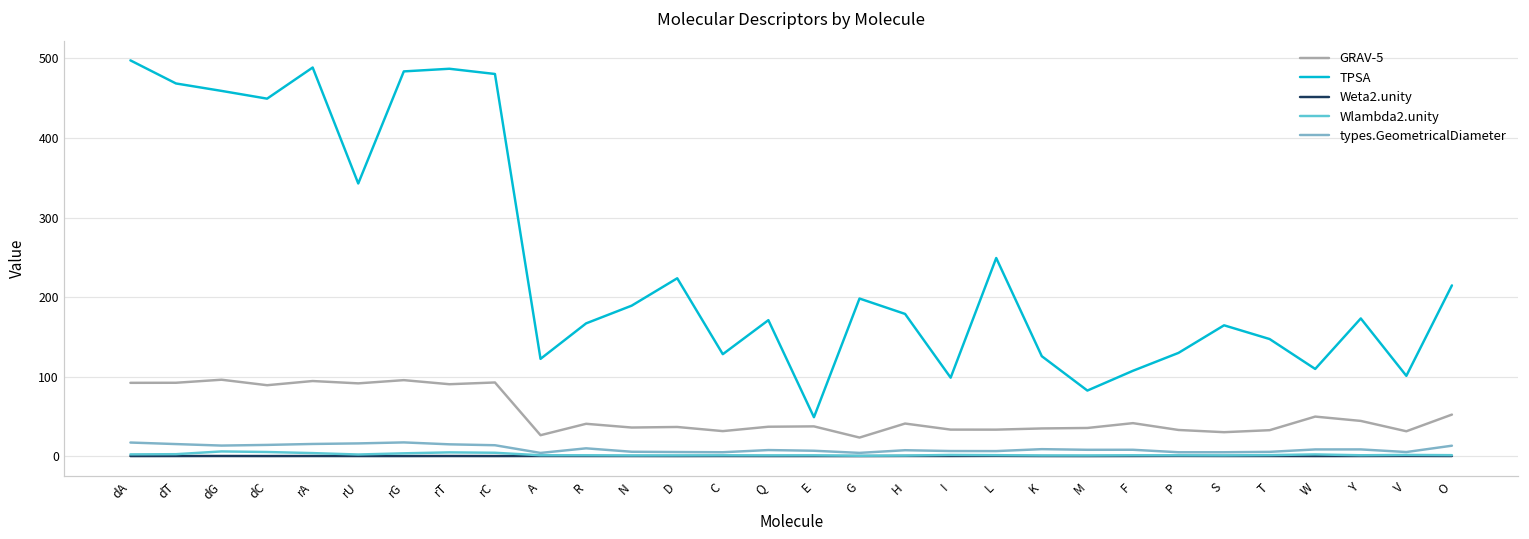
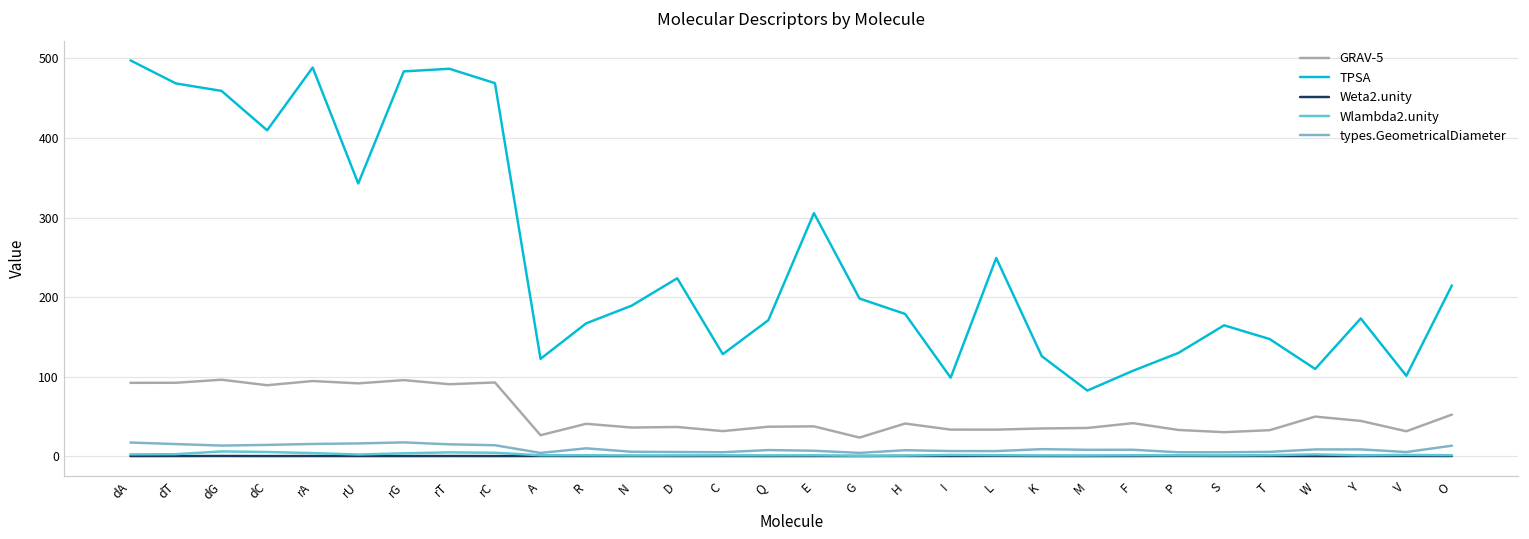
  {
    "TPSA": {
      "dA": 500,
      "dT": 470,
      "dG": 460,
-     "dC": 450,
+     "dC": 410,
      "rA": 490,
      "rU": 340,
      "rG": 480,
      "rT": 490,
-     "rC": 480,
+     "rC": 470,
      "A": 120,
      "R": 170,
      "N": 190,
      "D": 220,
      "C": 130,
      "Q": 170,
-     "E": 50,
+     "E": 310,
      "G": 200,
      "H": 180,
      "I": 100,
      "L": 250,
      "K": 130,
      "M": 80,
      "F": 110,
      "P": 130,
      "S": 160,
      "T": 150,
      "W": 110,
      "Y": 170,
      "V": 100,
      "O": 210
    },
    "Weta2.unity": {
      "dG": 0,
      "dC": 0,
      "rA": 0,
      "rT": 0,
      "rC": 0
    }
  }
